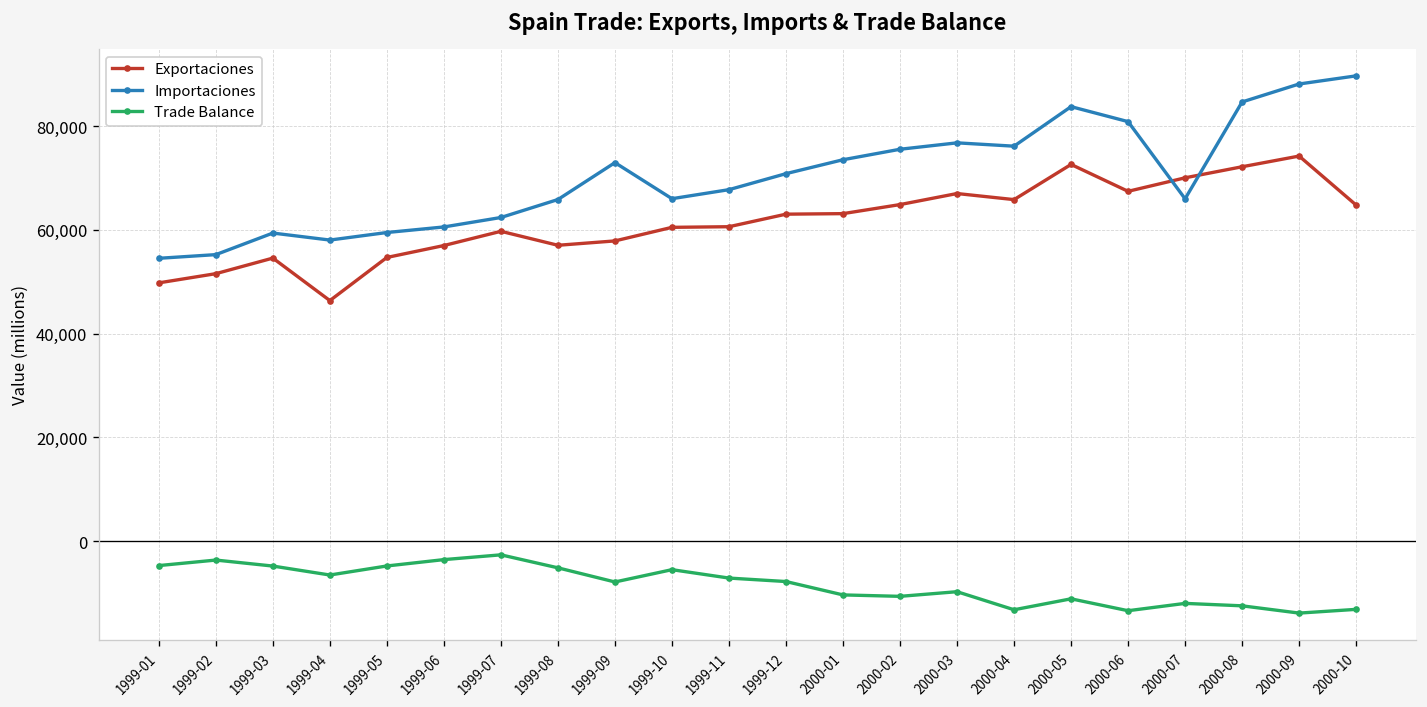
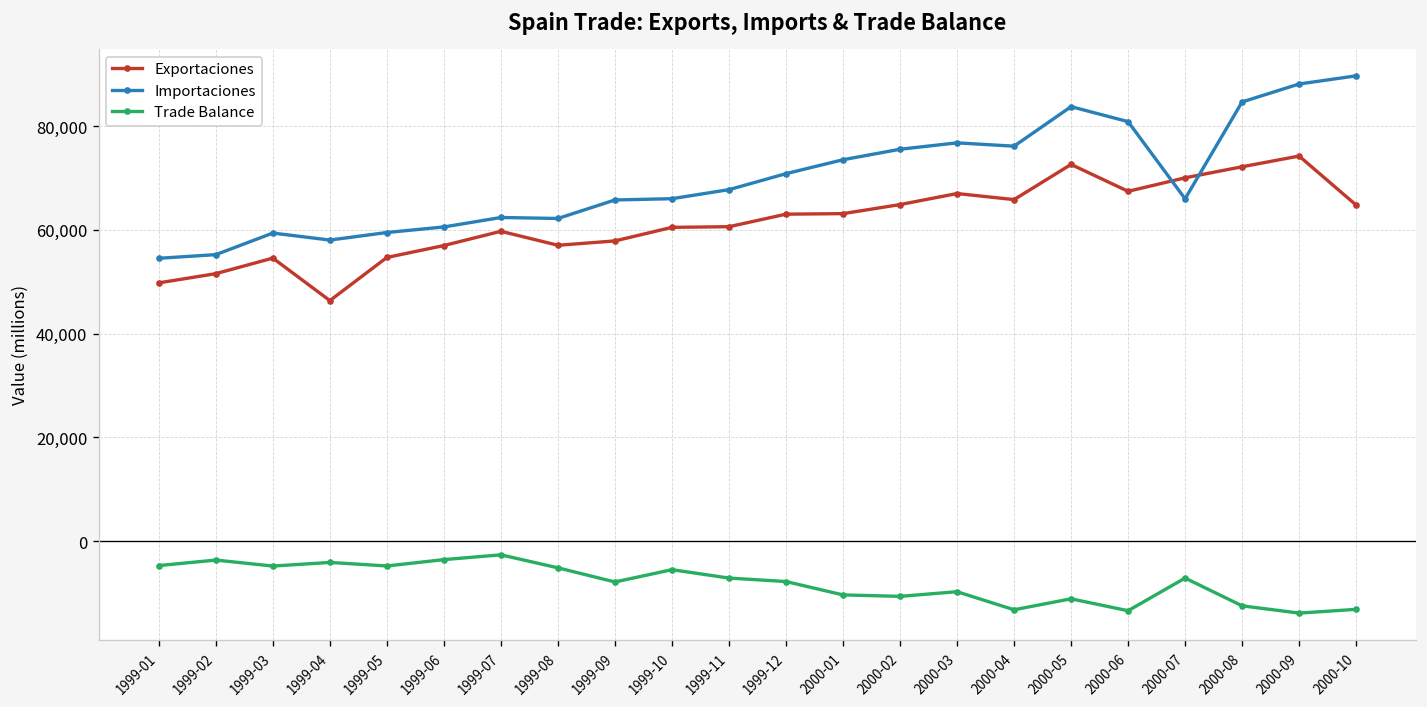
  {
    "Exportaciones": {
      "1999-01": "50,000",
      "1999-02": "52,000",
      "1999-03": "55,000",
      "1999-04": "46,000",
      "1999-05": "55,000",
      "1999-06": "57,000",
      "1999-07": "60,000",
      "1999-08": "57,000",
      "1999-09": "58,000",
      "1999-10": "60,000",
      "1999-11": "61,000",
      "1999-12": "63,000",
      "2000-01": "63,000",
      "2000-02": "65,000",
      "2000-03": "67,000",
      "2000-04": "66,000",
      "2000-05": "73,000",
      "2000-06": "67,000",
      "2000-07": "70,000",
      "2000-08": "72,000",
      "2000-09": "74,000",
      "2000-10": "65,000"
    },
    "Importaciones": {
      "1999-01": "55,000",
      "1999-02": "55,000",
      "1999-03": "59,000",
      "1999-04": "58,000",
      "1999-05": "59,000",
      "1999-06": "61,000",
      "1999-07": "62,000",
-     "1999-08": "66,000",
-     "1999-09": "73,000",
+     "1999-08": "62,000",
+     "1999-09": "66,000",
      "1999-10": "66,000",
      "1999-11": "68,000",
      "1999-12": "71,000",
      "2000-01": "74,000",
      "2000-02": "76,000",
      "2000-03": "77,000",
      "2000-04": "76,000",
      "2000-05": "84,000",
      "2000-06": "81,000",
      "2000-07": "66,000",
      "2000-08": "85,000",
      "2000-09": "88,000",
      "2000-10": "90,000"
    },
    "Trade Balance": {
      "1999-01": "-5,000",
      "1999-02": "-4,000",
      "1999-03": "-5,000",
-     "1999-04": "-7,000",
+     "1999-04": "-4,000",
      "1999-05": "-5,000",
      "1999-06": "-4,000",
      "1999-07": "-3,000",
      "1999-08": "-5,000",
      "1999-09": "-8,000",
      "1999-10": "-6,000",
      "1999-11": "-7,000",
      "1999-12": "-8,000",
      "2000-01": "-10,000",
      "2000-02": "-11,000",
      "2000-03": "-10,000",
      "2000-04": "-13,000",
      "2000-05": "-11,000",
      "2000-06": "-13,000",
-     "2000-07": "-12,000",
+     "2000-07": "-7,000",
      "2000-08": "-12,000",
      "2000-09": "-14,000",
      "2000-10": "-13,000"
    }
  }
